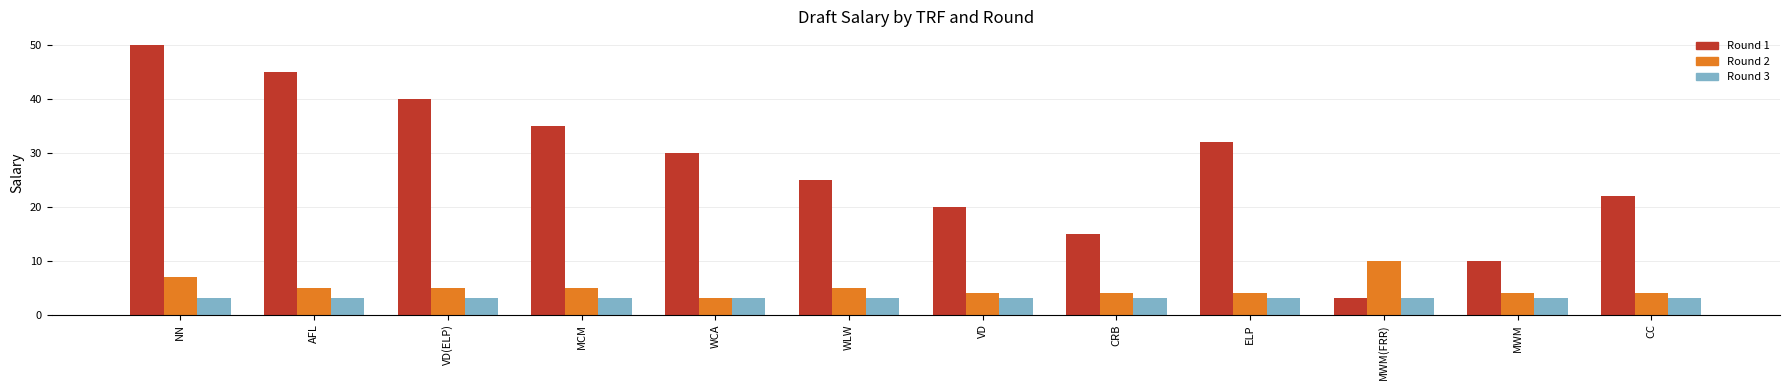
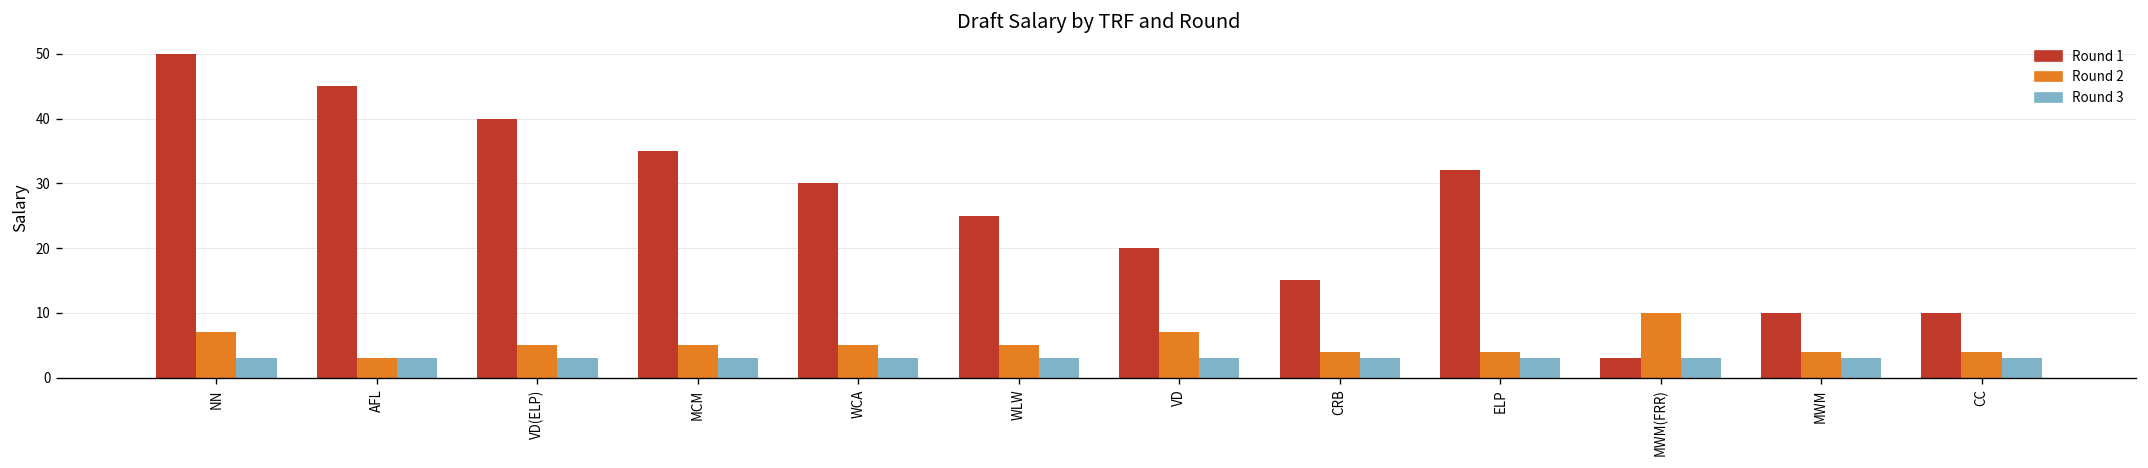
  {
    "Round 1": {
      "NN": 50,
      "AFL": 45,
      "VD(ELP)": 40,
      "MCM": 35,
      "WCA": 30,
      "WLW": 25,
      "VD": 20,
      "CRB": 15,
      "ELP": 32,
      "MWM(FRR)": 3,
      "MWM": 10,
-     "CC": 22
+     "CC": 10
    },
    "Round 2": {
      "NN": 7,
-     "AFL": 5,
+     "AFL": 3,
      "VD(ELP)": 5,
      "MCM": 5,
-     "WCA": 3,
+     "WCA": 5,
      "WLW": 5,
-     "VD": 4,
+     "VD": 7,
      "CRB": 4,
      "ELP": 4,
      "MWM(FRR)": 10,
      "MWM": 4,
      "CC": 4
    },
    "Round 3": {
      "NN": 3,
      "AFL": 3,
      "VD(ELP)": 3,
      "MCM": 3,
      "WCA": 3,
      "WLW": 3,
      "VD": 3,
      "CRB": 3,
      "ELP": 3,
      "MWM(FRR)": 3,
      "MWM": 3,
      "CC": 3
    }
  }
